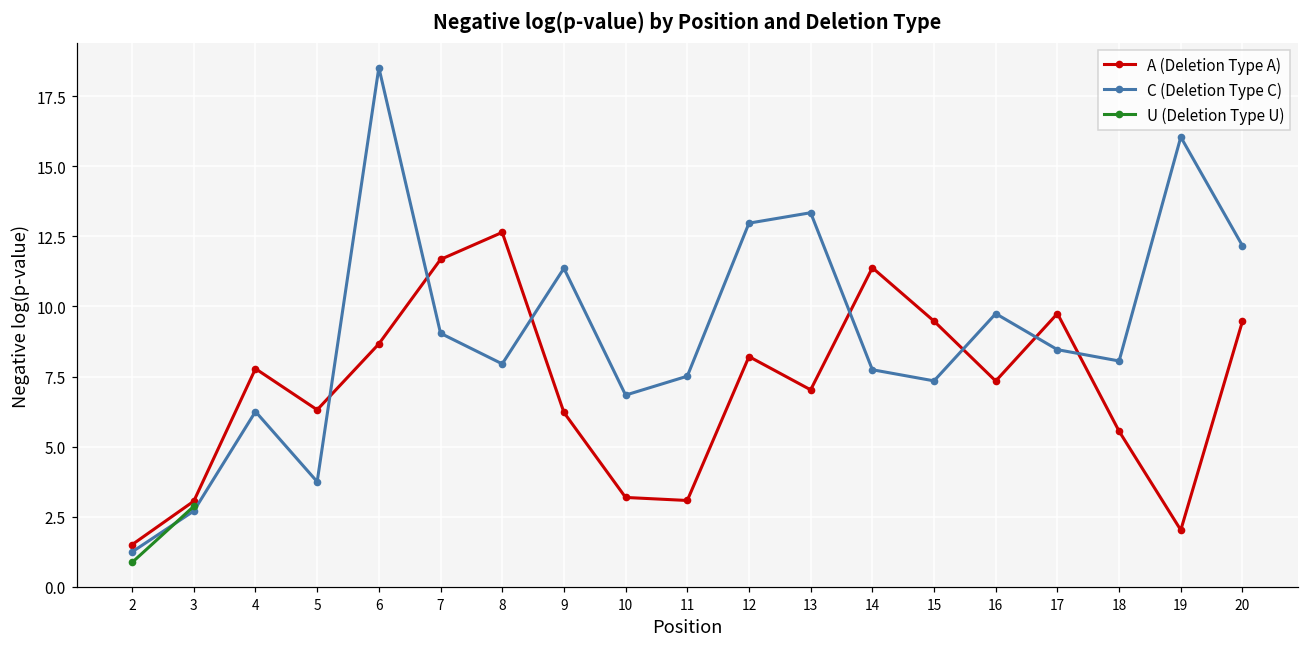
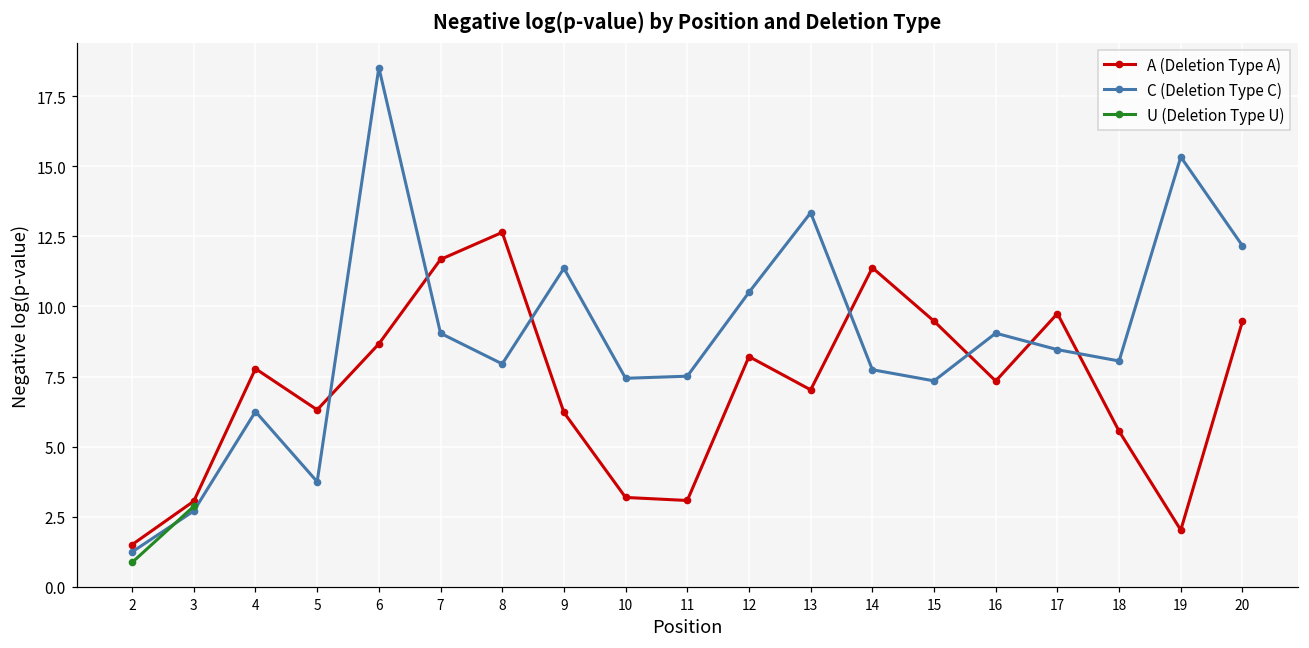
  {
    "A (Deletion Type A)": {
      "2": 1.5,
      "3": 3.1,
      "4": 7.8,
      "5": 6.3,
      "6": 8.7,
      "7": 11.7,
      "8": 12.6,
      "9": 6.2,
      "10": 3.2,
      "11": 3.1,
      "12": 8.2,
      "13": 7.0,
      "14": 11.4,
      "15": 9.5,
      "16": 7.3,
      "17": 9.7,
      "18": 5.5,
      "19": 2.0,
      "20": 9.5
    },
    "C (Deletion Type C)": {
      "2": 1.2,
      "3": 2.7,
      "4": 6.3,
      "5": 3.7,
      "6": 18.5,
      "7": 9.0,
      "8": 8.0,
      "9": 11.4,
-     "10": 6.8,
+     "10": 7.4,
      "11": 7.5,
-     "12": 13.0,
+     "12": 10.5,
      "13": 13.3,
      "14": 7.7,
      "15": 7.3,
-     "16": 9.7,
+     "16": 9.0,
      "17": 8.5,
      "18": 8.1,
-     "19": 16.0,
+     "19": 15.3,
      "20": 12.2
    },
    "U (Deletion Type U)": {
      "2": 0.9,
      "3": 2.9
    }
  }
